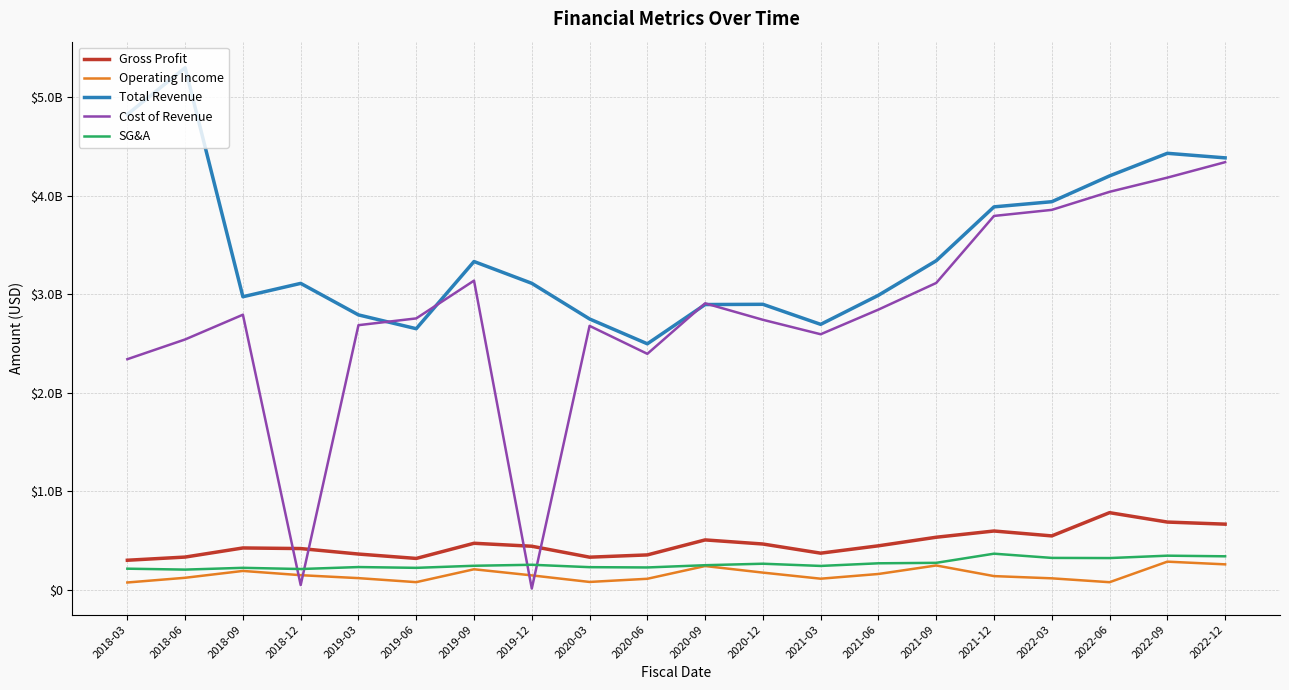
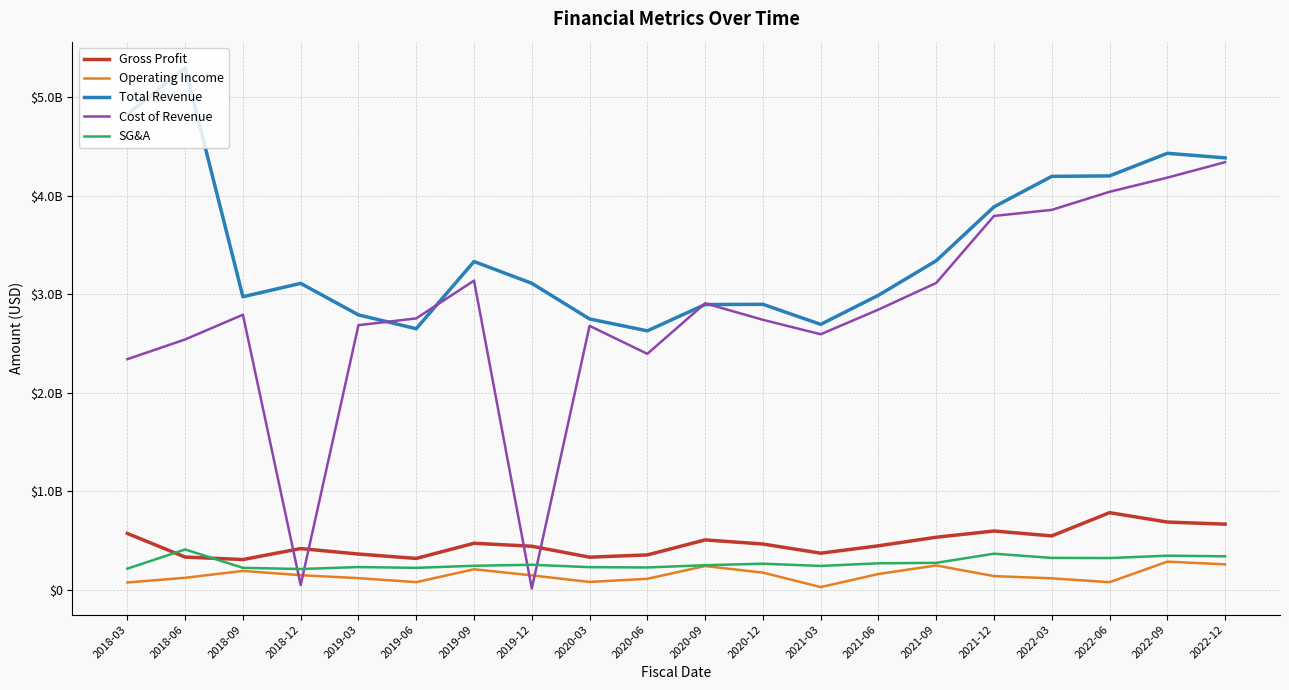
  {
    "Gross Profit": {
-     "2018-03": "$300000000",
+     "2018-03": "$600000000",
      "2018-06": "$300000000",
-     "2018-09": "$400000000",
+     "2018-09": "$300000000",
      "2018-12": "$400000000",
      "2019-03": "$400000000",
      "2019-06": "$300000000",
      "2019-09": "$500000000",
      "2019-12": "$400000000",
      "2020-03": "$300000000",
      "2020-06": "$400000000",
      "2020-09": "$500000000",
      "2020-12": "$500000000",
      "2021-03": "$400000000",
      "2021-06": "$400000000",
      "2021-09": "$500000000",
      "2021-12": "$600000000",
      "2022-03": "$500000000",
      "2022-06": "$800000000",
      "2022-09": "$700000000",
      "2022-12": "$700000000"
    },
    "Operating Income": {
      "2018-03": "$100000000",
      "2018-06": "$100000000",
      "2018-09": "$200000000",
      "2018-12": "$100000000",
      "2019-03": "$100000000",
      "2019-06": "$100000000",
      "2019-09": "$200000000",
      "2019-12": "$100000000",
      "2020-03": "$100000000",
      "2020-06": "$100000000",
      "2020-12": "$200000000",
-     "2021-03": "$100000000",
+     "2021-03": "$0",
      "2021-06": "$200000000",
      "2021-09": "$200000000",
      "2021-12": "$100000000",
      "2022-03": "$100000000",
      "2022-06": "$100000000",
      "2022-09": "$300000000",
      "2022-12": "$300000000"
    },
    "Total Revenue": {
      "2018-09": "$3000000000",
      "2018-12": "$3100000000",
      "2019-03": "$2800000000",
      "2019-06": "$2700000000",
      "2019-09": "$3300000000",
      "2019-12": "$3100000000",
      "2020-03": "$2800000000",
-     "2020-06": "$2500000000",
+     "2020-06": "$2600000000",
      "2020-12": "$2900000000",
      "2021-03": "$2700000000",
      "2021-06": "$3000000000",
      "2021-09": "$3300000000",
      "2021-12": "$3900000000",
-     "2022-03": "$3900000000",
+     "2022-03": "$4200000000",
      "2022-06": "$4200000000",
      "2022-09": "$4400000000",
      "2022-12": "$4400000000"
    },
    "Cost of Revenue": {
      "2018-03": "$2300000000",
      "2018-06": "$2500000000",
      "2018-09": "$2800000000",
      "2018-12": "$0",
      "2019-03": "$2700000000",
      "2019-06": "$2800000000",
      "2019-09": "$3100000000",
      "2019-12": "$0",
      "2020-03": "$2700000000",
      "2020-06": "$2400000000",
      "2020-12": "$2700000000",
      "2021-03": "$2600000000",
      "2021-06": "$2800000000",
      "2021-09": "$3100000000",
      "2021-12": "$3800000000",
      "2022-03": "$3900000000",
      "2022-06": "$4000000000",
      "2022-09": "$4200000000",
      "2022-12": "$4300000000"
    },
    "SG&A": {
      "2018-03": "$200000000",
-     "2018-06": "$200000000",
+     "2018-06": "$400000000",
      "2018-09": "$200000000",
      "2018-12": "$200000000",
      "2019-03": "$200000000",
      "2019-06": "$200000000",
      "2019-09": "$200000000",
      "2019-12": "$300000000",
      "2020-03": "$200000000",
      "2020-06": "$200000000",
      "2020-12": "$300000000",
      "2021-03": "$200000000",
      "2021-06": "$300000000",
      "2021-09": "$300000000",
      "2021-12": "$400000000",
      "2022-03": "$300000000",
      "2022-06": "$300000000",
      "2022-09": "$300000000",
      "2022-12": "$300000000"
    }
  }
